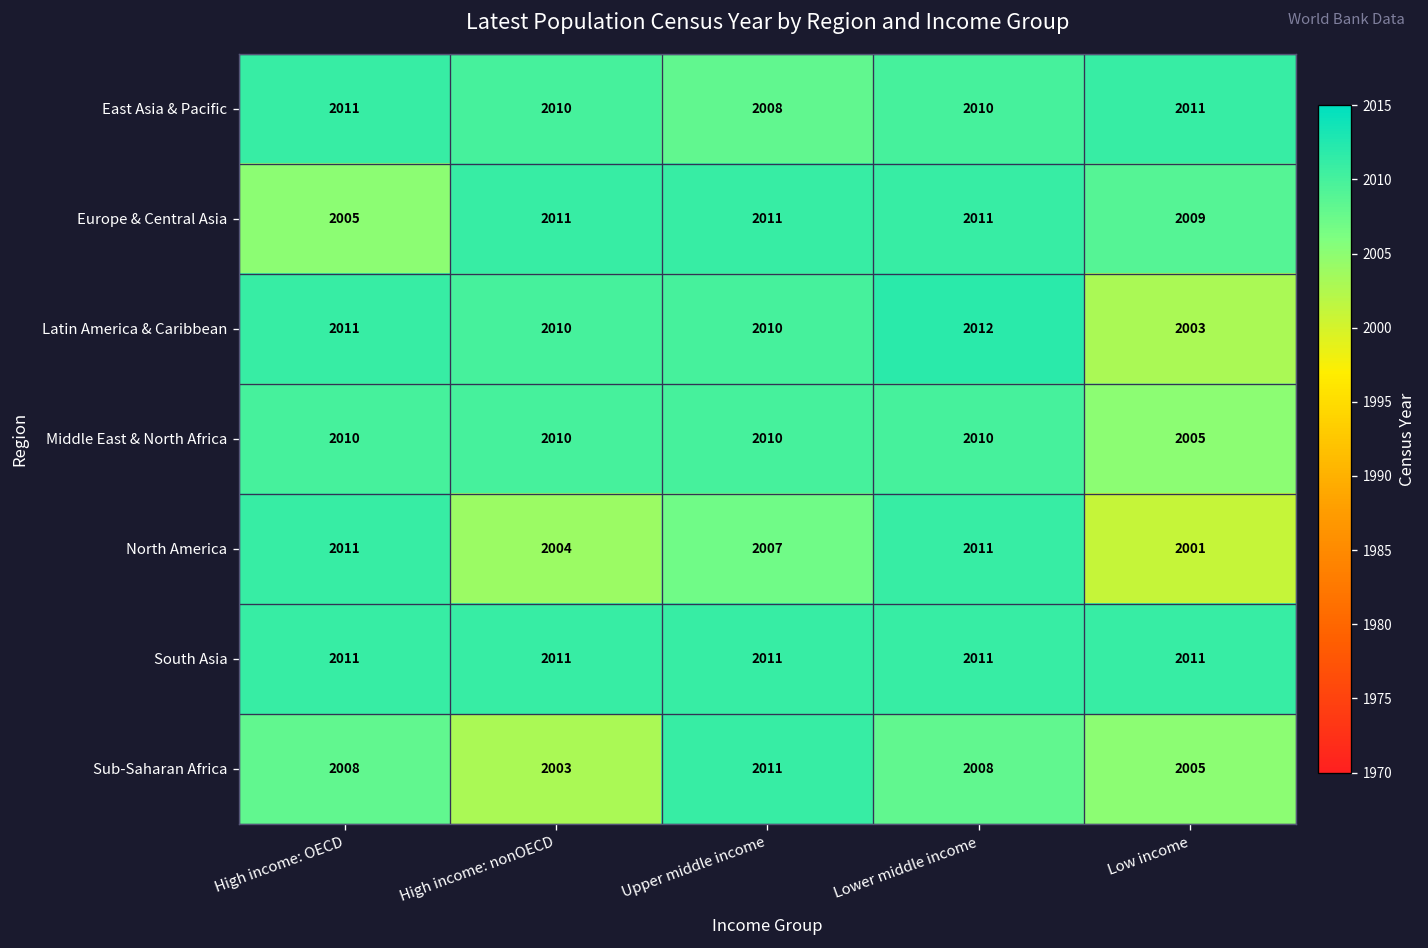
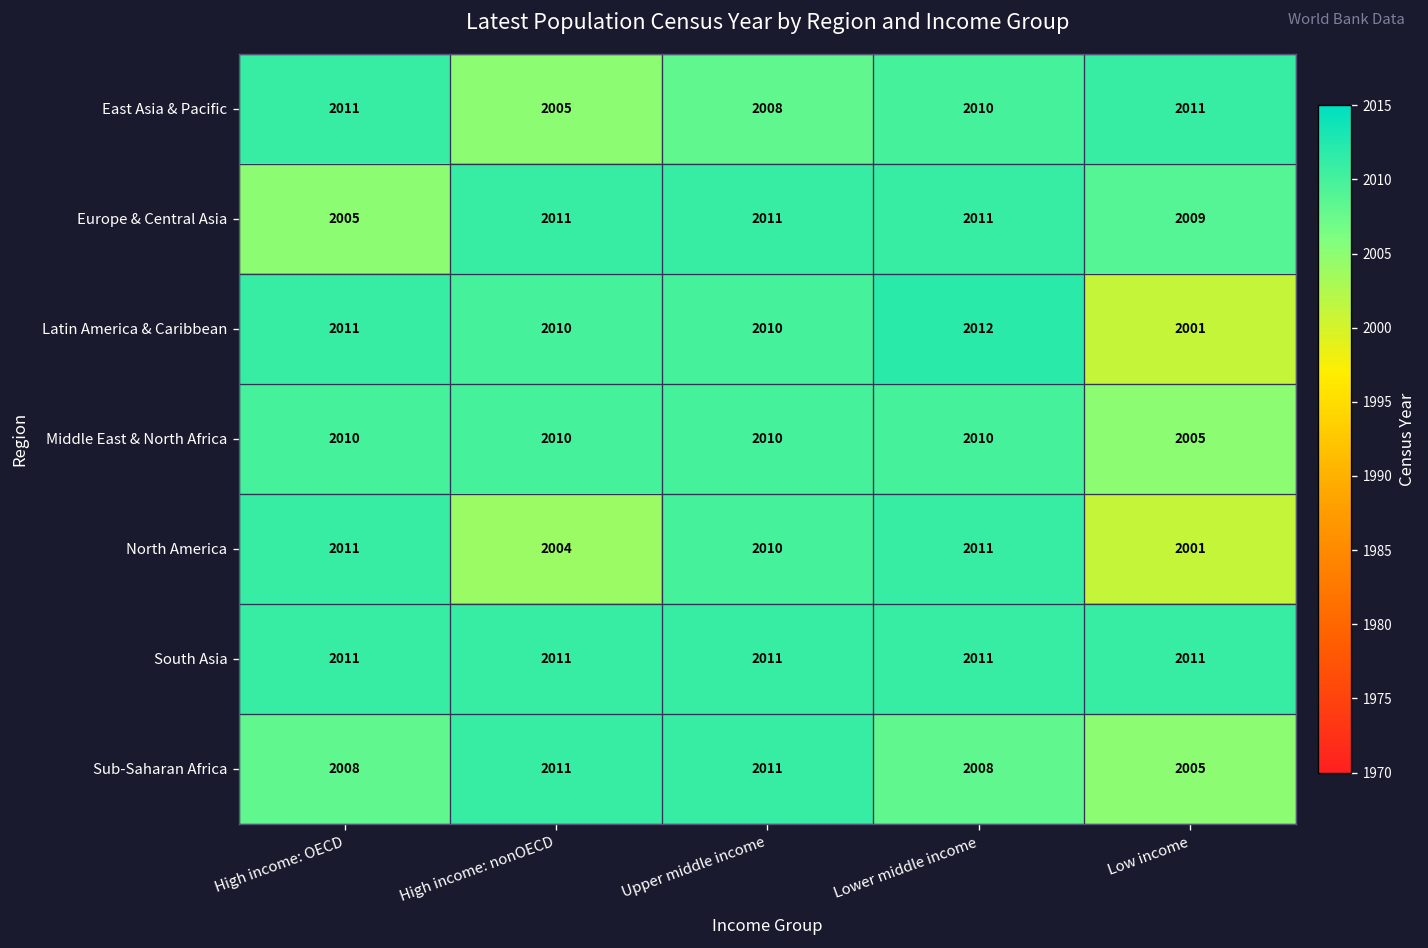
  {
    "East Asia & Pacific": {
      "High income: OECD": 2011,
-     "High income: nonOECD": 2010,
+     "High income: nonOECD": 2005,
      "Upper middle income": 2008,
      "Lower middle income": 2010,
      "Low income": 2011
    },
    "Europe & Central Asia": {
      "High income: OECD": 2005,
      "High income: nonOECD": 2011,
      "Upper middle income": 2011,
      "Lower middle income": 2011,
      "Low income": 2009
    },
    "Latin America & Caribbean": {
      "High income: OECD": 2011,
      "High income: nonOECD": 2010,
      "Upper middle income": 2010,
      "Lower middle income": 2012,
-     "Low income": 2003
+     "Low income": 2001
    },
    "Middle East & North Africa": {
      "High income: OECD": 2010,
      "High income: nonOECD": 2010,
      "Upper middle income": 2010,
      "Lower middle income": 2010,
      "Low income": 2005
    },
    "North America": {
      "High income: OECD": 2011,
      "High income: nonOECD": 2004,
-     "Upper middle income": 2007,
+     "Upper middle income": 2010,
      "Lower middle income": 2011,
      "Low income": 2001
    },
    "South Asia": {
      "High income: OECD": 2011,
      "High income: nonOECD": 2011,
      "Upper middle income": 2011,
      "Lower middle income": 2011,
      "Low income": 2011
    },
    "Sub-Saharan Africa": {
      "High income: OECD": 2008,
-     "High income: nonOECD": 2003,
+     "High income: nonOECD": 2011,
      "Upper middle income": 2011,
      "Lower middle income": 2008,
      "Low income": 2005
    }
  }
